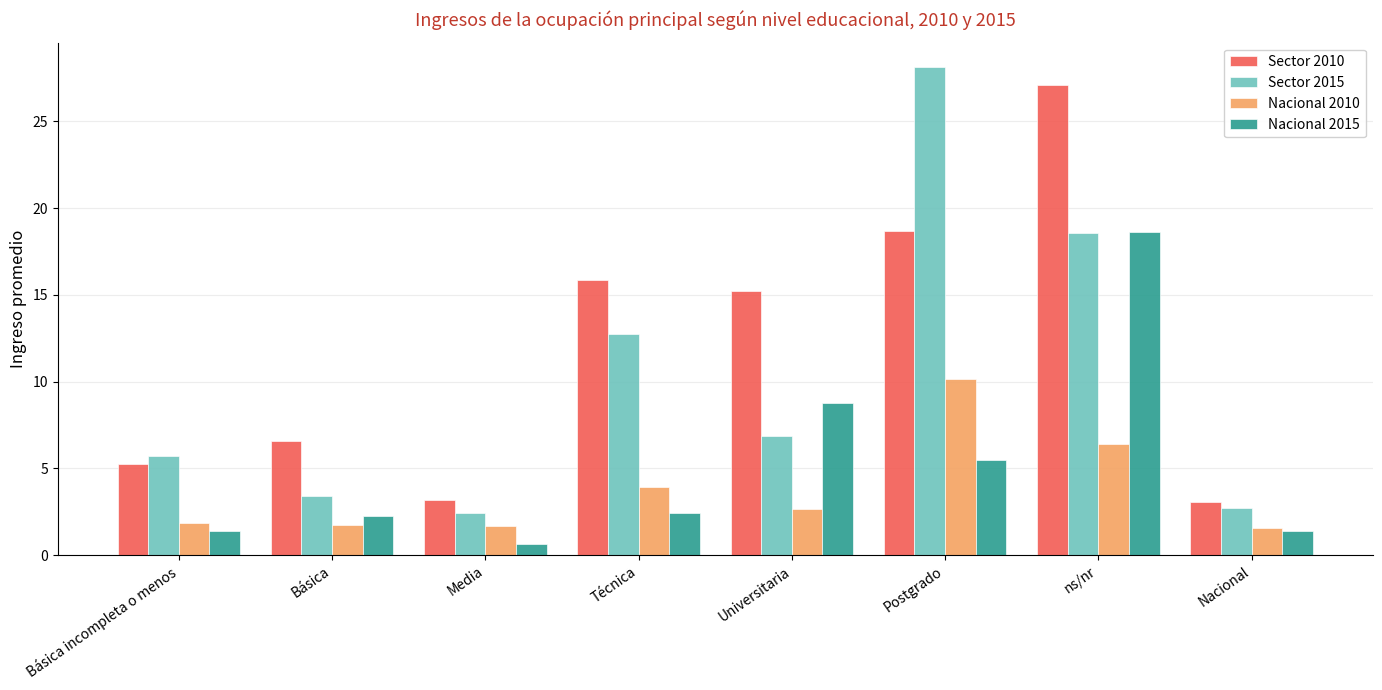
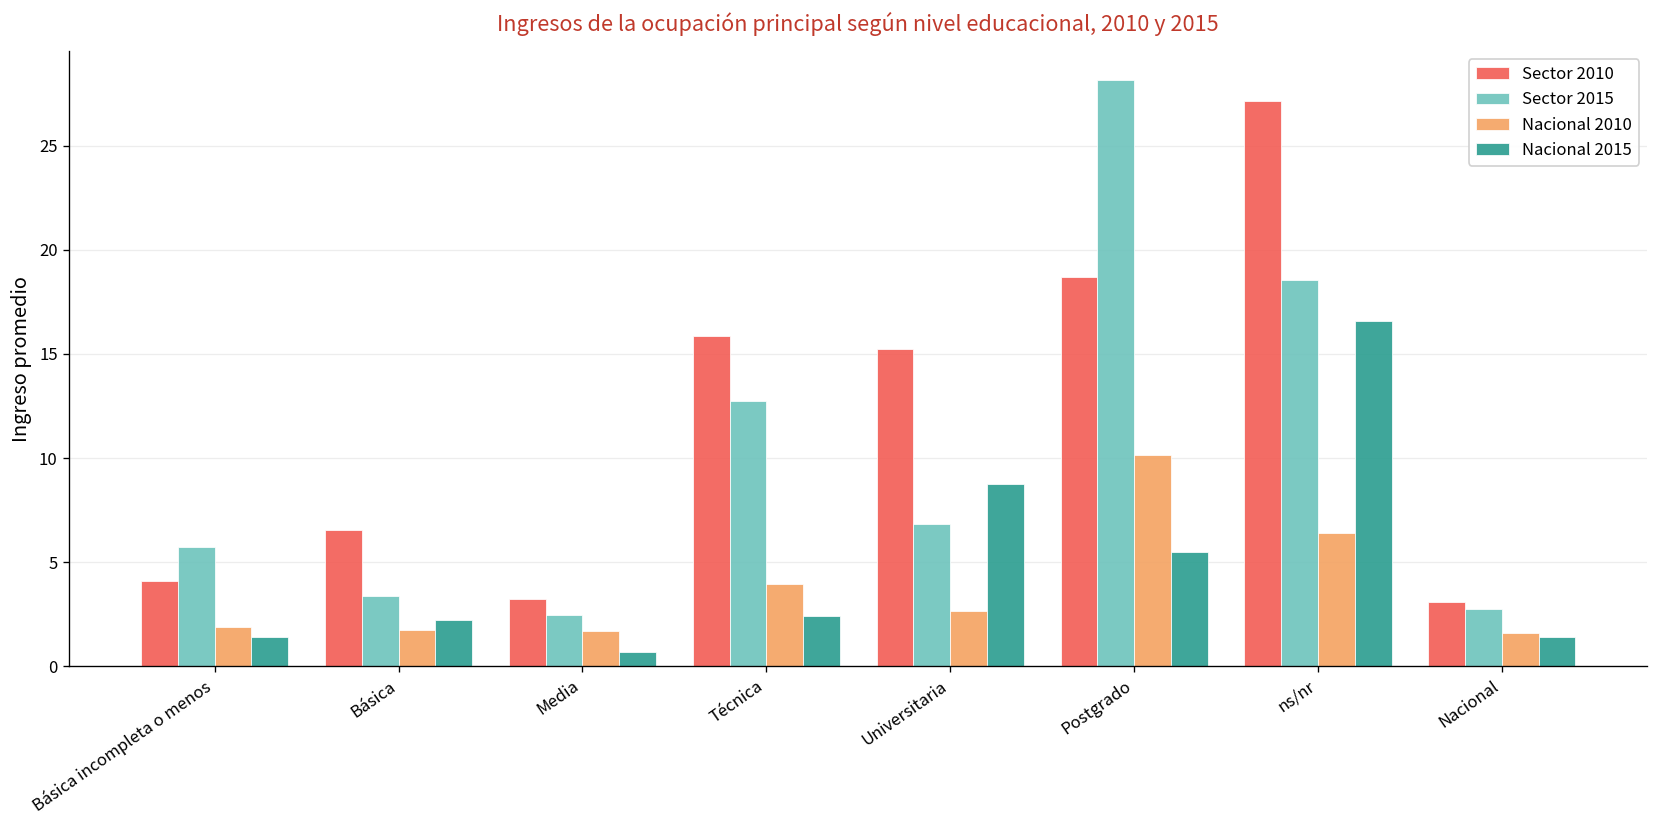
  {
    "Sector 2010": {
-     "Básica incompleta o menos": 5.2,
+     "Básica incompleta o menos": 4.1,
      "Básica": 6.6,
      "Media": 3.2,
      "Técnica": 15.8,
      "Universitaria": 15.2,
      "Postgrado": 18.7,
      "ns/nr": 27.1,
      "Nacional": 3.1
    },
    "Sector 2015": {
      "Básica incompleta o menos": 5.7,
      "Básica": 3.4,
      "Media": 2.4,
      "Técnica": 12.8,
      "Universitaria": 6.9,
      "Postgrado": 28.1,
      "ns/nr": 18.5,
      "Nacional": 2.7
    },
    "Nacional 2010": {
      "Básica incompleta o menos": 1.9,
      "Básica": 1.7,
      "Media": 1.7,
      "Técnica": 3.9,
      "Universitaria": 2.7,
      "Postgrado": 10.2,
      "ns/nr": 6.4,
      "Nacional": 1.6
    },
    "Nacional 2015": {
      "Básica incompleta o menos": 1.4,
      "Básica": 2.2,
      "Media": 0.7,
      "Técnica": 2.4,
      "Universitaria": 8.8,
      "Postgrado": 5.5,
-     "ns/nr": 18.7,
+     "ns/nr": 16.6,
      "Nacional": 1.4
    }
  }
